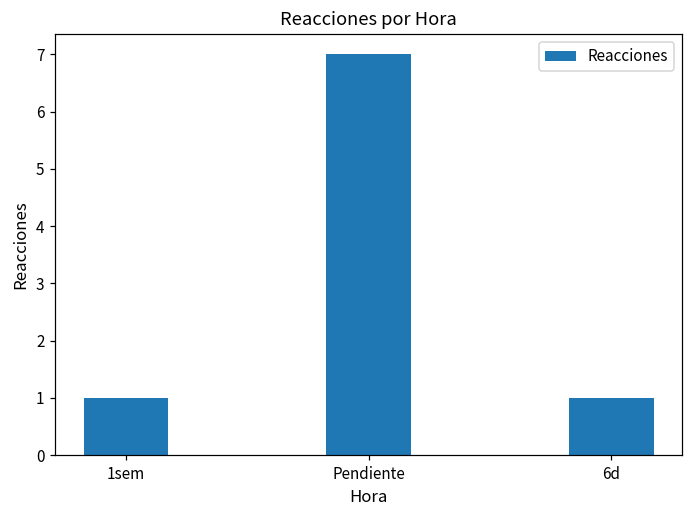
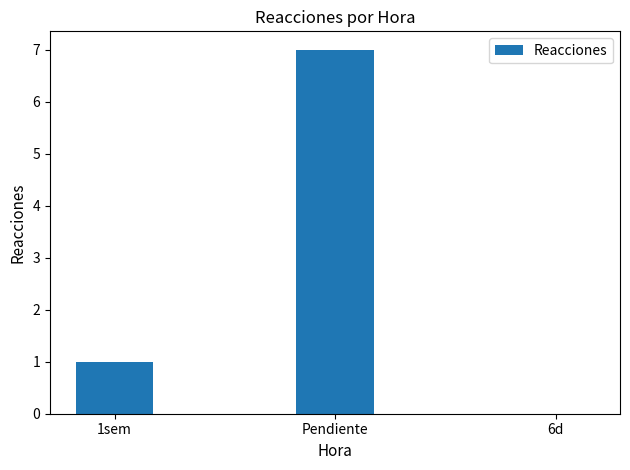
  {
    "1sem": 1,
    "Pendiente": 7,
-   "6d": 1
+   "6d": 0
  }
